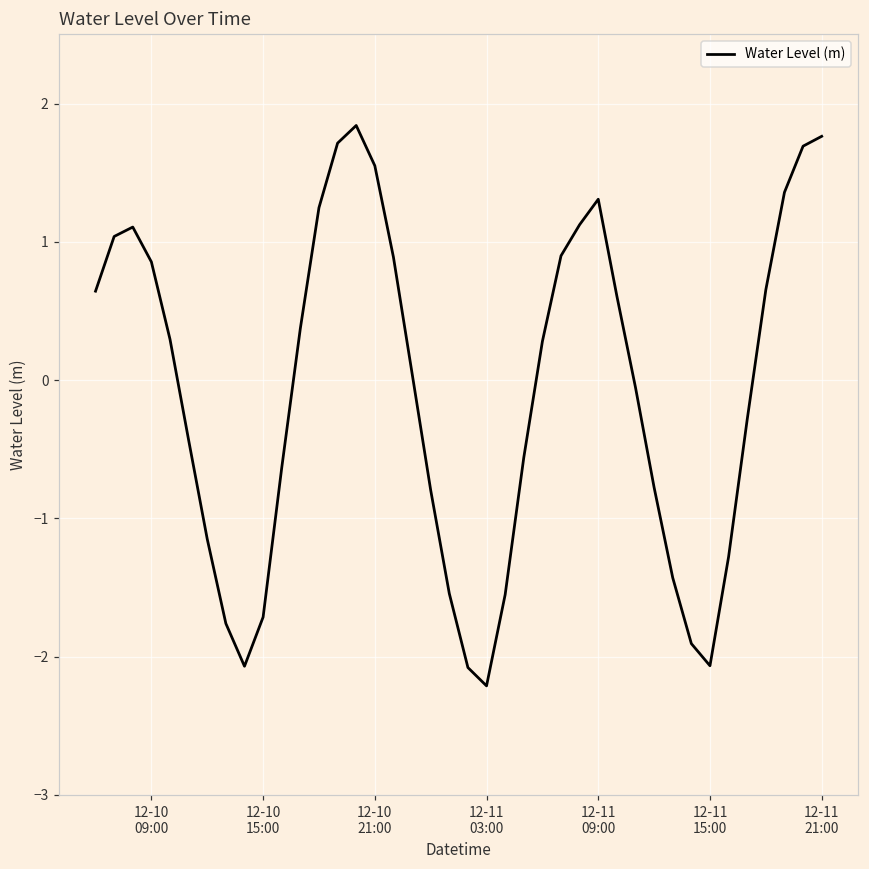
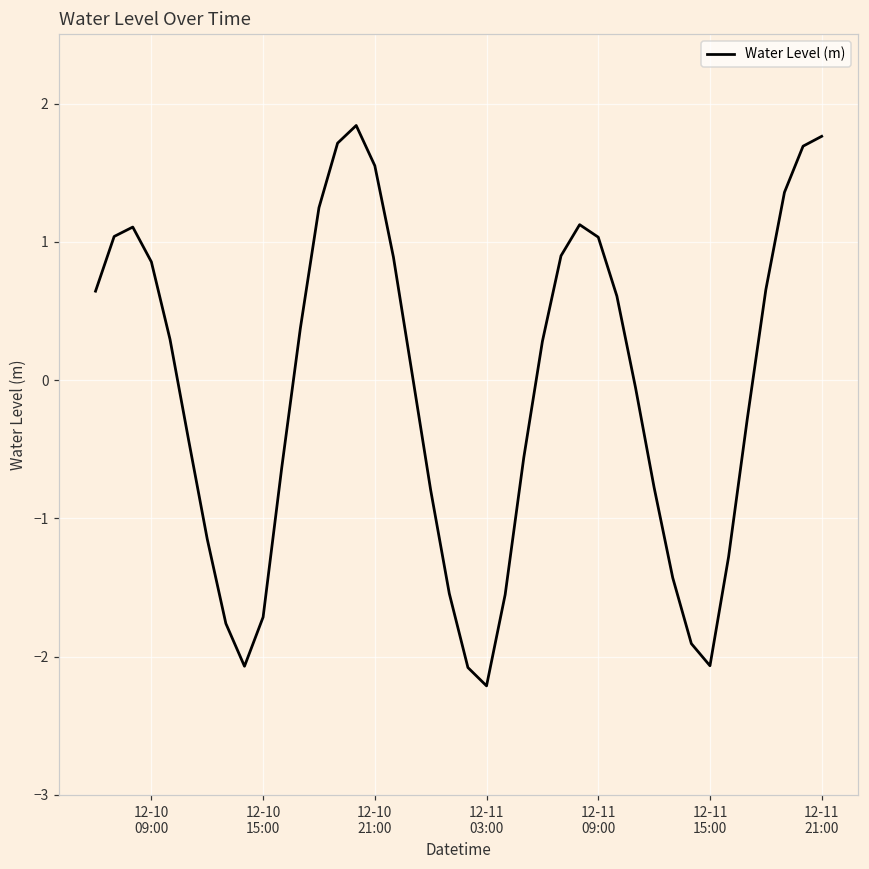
  {
    "12-10 09:00": 0.86,
    "12-10 15:00": -1.71,
    "12-10 21:00": 1.55,
    "12-11 03:00": -2.21,
-   "12-11 09:00": 1.31,
+   "12-11 09:00": 1.03,
    "12-11 15:00": -2.07,
    "12-11 21:00": 1.76
  }
